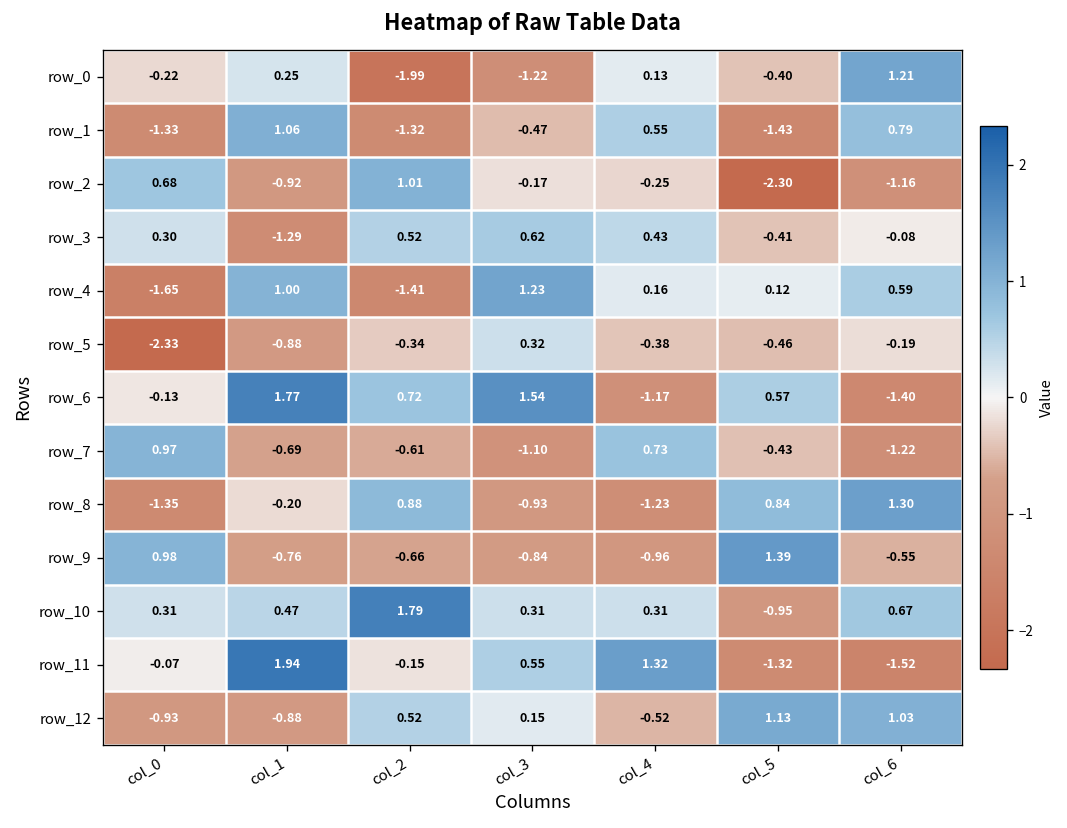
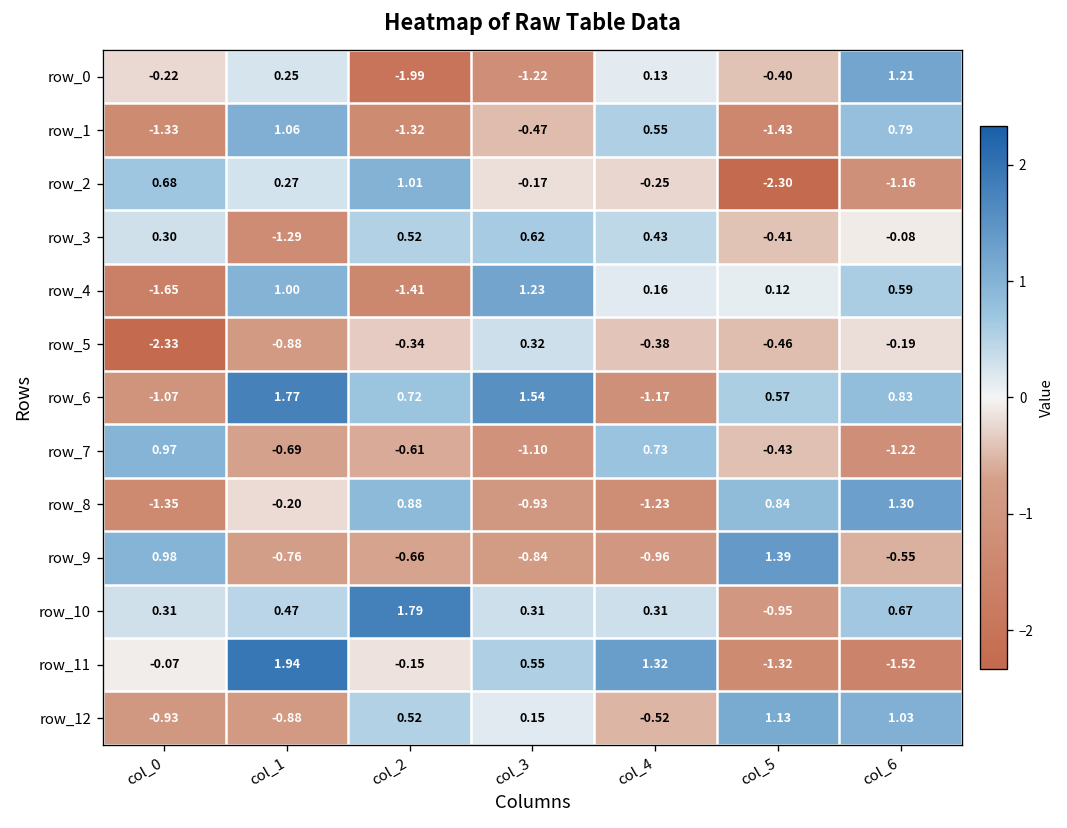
  {
    "row_0": {
      "col_0": -0.22,
      "col_1": 0.25,
      "col_2": -1.99,
      "col_3": -1.22,
      "col_4": 0.13,
      "col_5": -0.40,
      "col_6": 1.21
    },
    "row_1": {
      "col_0": -1.33,
      "col_1": 1.06,
      "col_2": -1.32,
      "col_3": -0.47,
      "col_4": 0.55,
      "col_5": -1.43,
      "col_6": 0.79
    },
    "row_2": {
      "col_0": 0.68,
-     "col_1": -0.92,
+     "col_1": 0.27,
      "col_2": 1.01,
      "col_3": -0.17,
      "col_4": -0.25,
      "col_5": -2.30,
      "col_6": -1.16
    },
    "row_3": {
      "col_0": 0.30,
      "col_1": -1.29,
      "col_2": 0.52,
      "col_3": 0.62,
      "col_4": 0.43,
      "col_5": -0.41,
      "col_6": -0.08
    },
    "row_4": {
      "col_0": -1.65,
      "col_1": 1.00,
      "col_2": -1.41,
      "col_3": 1.23,
      "col_4": 0.16,
      "col_5": 0.12,
      "col_6": 0.59
    },
    "row_5": {
      "col_0": -2.33,
      "col_1": -0.88,
      "col_2": -0.34,
      "col_3": 0.32,
      "col_4": -0.38,
      "col_5": -0.46,
      "col_6": -0.19
    },
    "row_6": {
-     "col_0": -0.13,
+     "col_0": -1.07,
      "col_1": 1.77,
      "col_2": 0.72,
      "col_3": 1.54,
      "col_4": -1.17,
      "col_5": 0.57,
-     "col_6": -1.40
+     "col_6": 0.83
    },
    "row_7": {
      "col_0": 0.97,
      "col_1": -0.69,
      "col_2": -0.61,
      "col_3": -1.10,
      "col_4": 0.73,
      "col_5": -0.43,
      "col_6": -1.22
    },
    "row_8": {
      "col_0": -1.35,
      "col_1": -0.20,
      "col_2": 0.88,
      "col_3": -0.93,
      "col_4": -1.23,
      "col_5": 0.84,
      "col_6": 1.30
    },
    "row_9": {
      "col_0": 0.98,
      "col_1": -0.76,
      "col_2": -0.66,
      "col_3": -0.84,
      "col_4": -0.96,
      "col_5": 1.39,
      "col_6": -0.55
    },
    "row_10": {
      "col_0": 0.31,
      "col_1": 0.47,
      "col_2": 1.79,
      "col_3": 0.31,
      "col_4": 0.31,
      "col_5": -0.95,
      "col_6": 0.67
    },
    "row_11": {
      "col_0": -0.07,
      "col_1": 1.94,
      "col_2": -0.15,
      "col_3": 0.55,
      "col_4": 1.32,
      "col_5": -1.32,
      "col_6": -1.52
    },
    "row_12": {
      "col_0": -0.93,
      "col_1": -0.88,
      "col_2": 0.52,
      "col_3": 0.15,
      "col_4": -0.52,
      "col_5": 1.13,
      "col_6": 1.03
    }
  }
